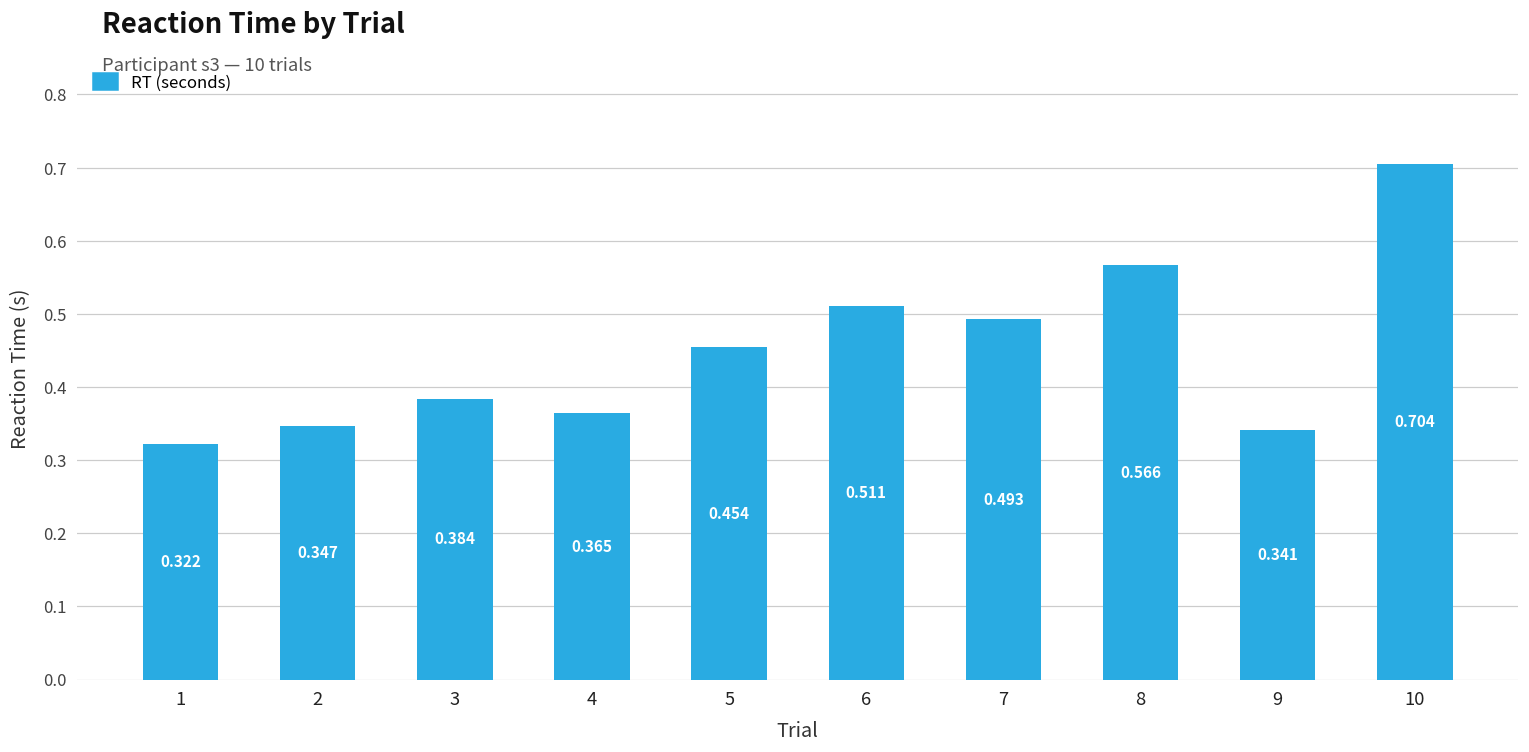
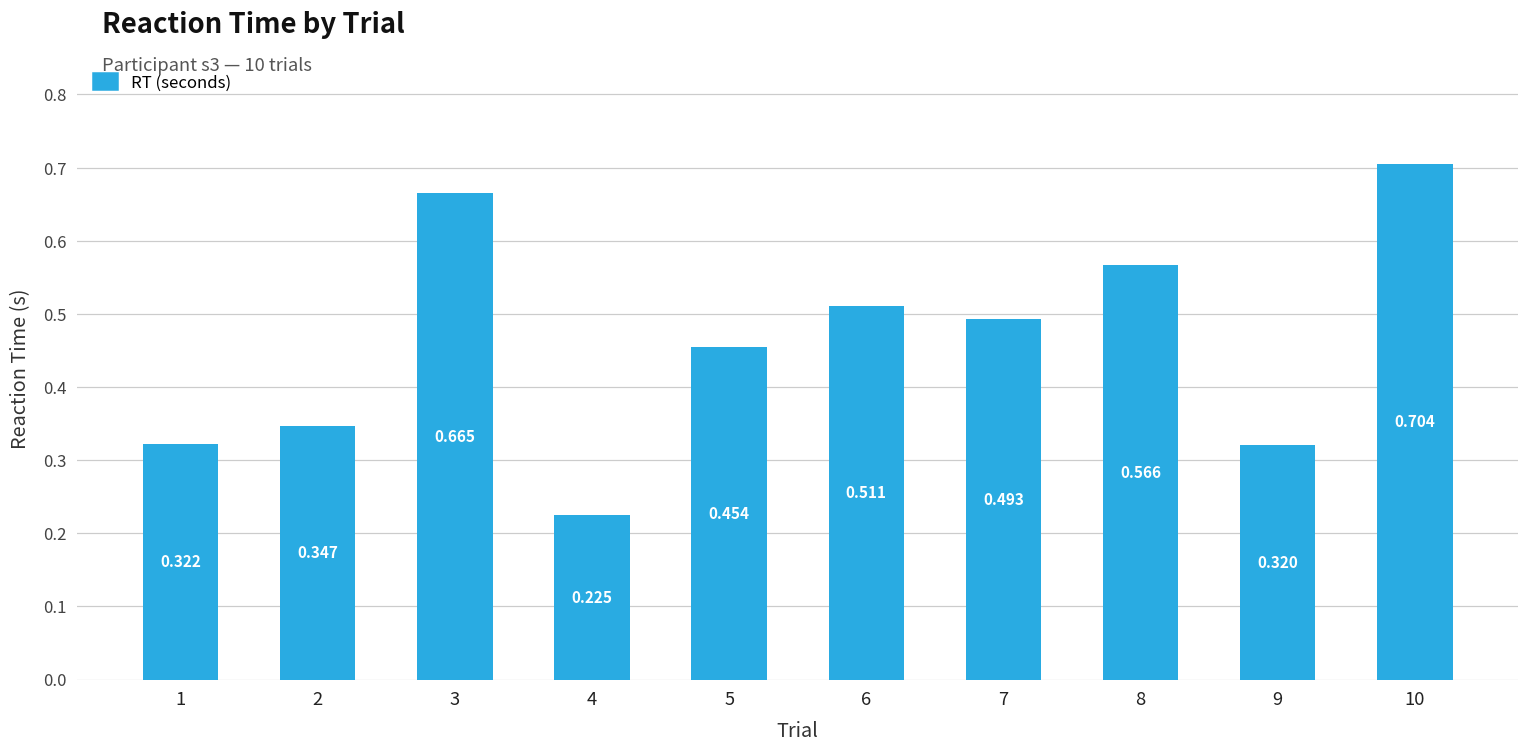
  {
    "1": 0.322,
    "2": 0.347,
-   "3": 0.384,
-   "4": 0.365,
+   "3": 0.665,
+   "4": 0.225,
    "5": 0.454,
    "6": 0.511,
    "7": 0.493,
    "8": 0.566,
-   "9": 0.341,
+   "9": 0.320,
    "10": 0.704
  }
